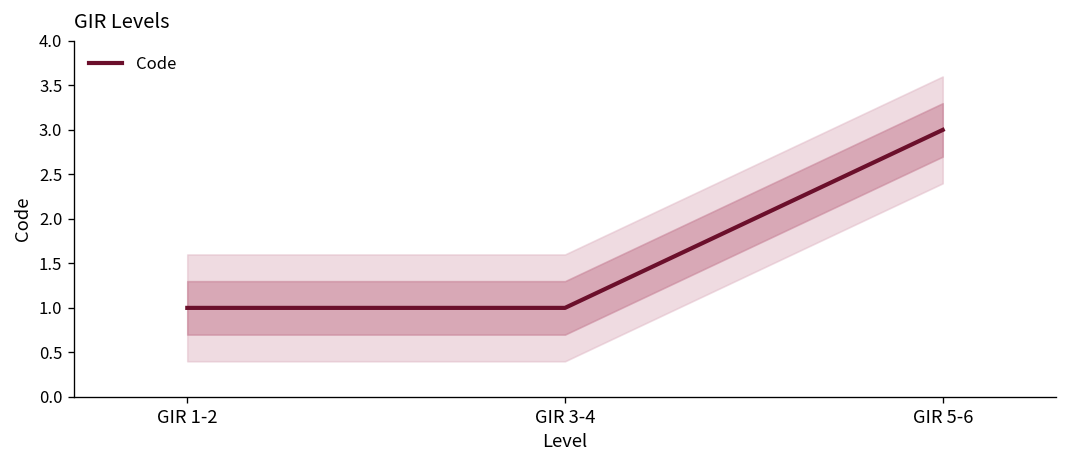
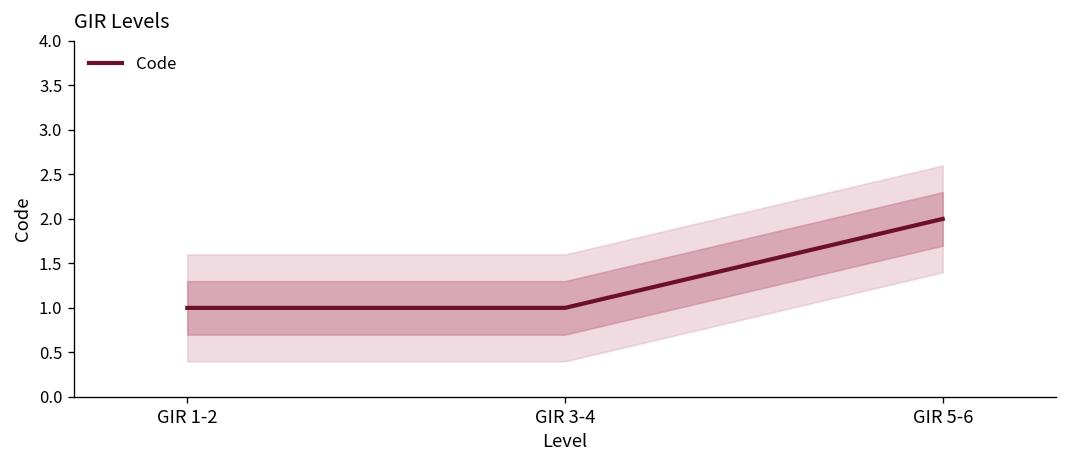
  {
    "Code": {
      "GIR 1-2": 1,
      "GIR 3-4": 1,
-     "GIR 5-6": 3
+     "GIR 5-6": 2
    }
  }
